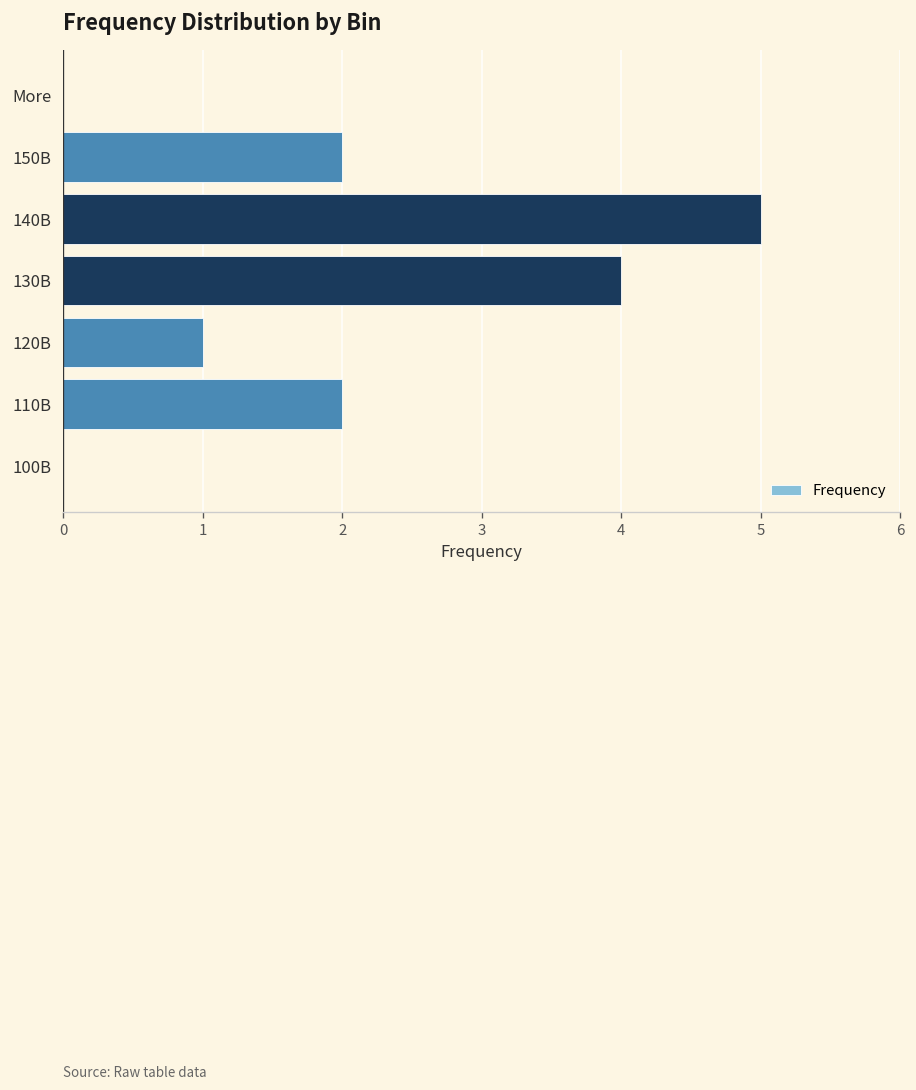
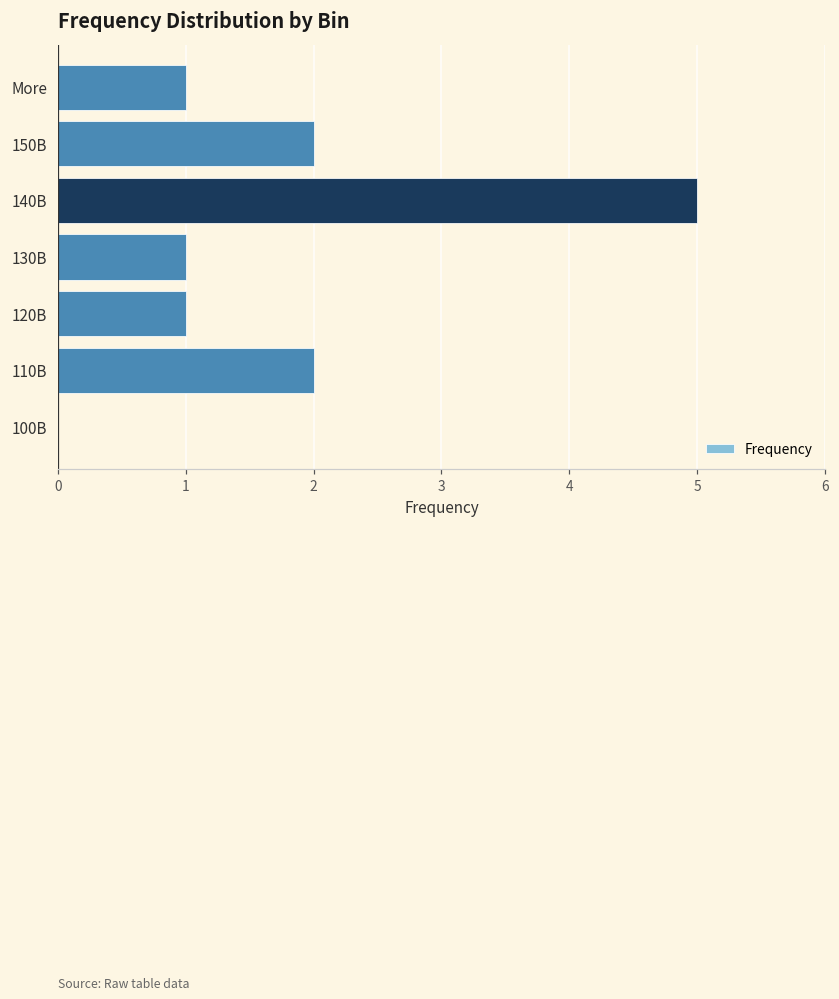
  {
-   "More": 0,
+   "More": 1,
    "150B": 2,
    "140B": 5,
-   "130B": 4,
+   "130B": 1,
    "120B": 1,
    "110B": 2,
    "100B": 0
  }
